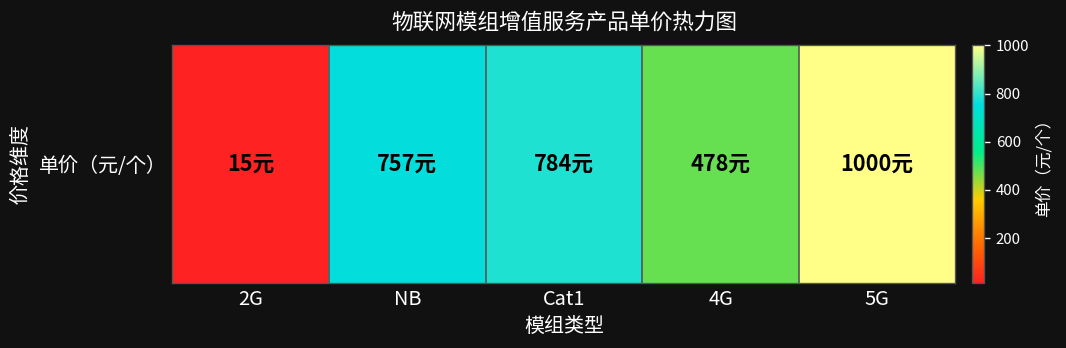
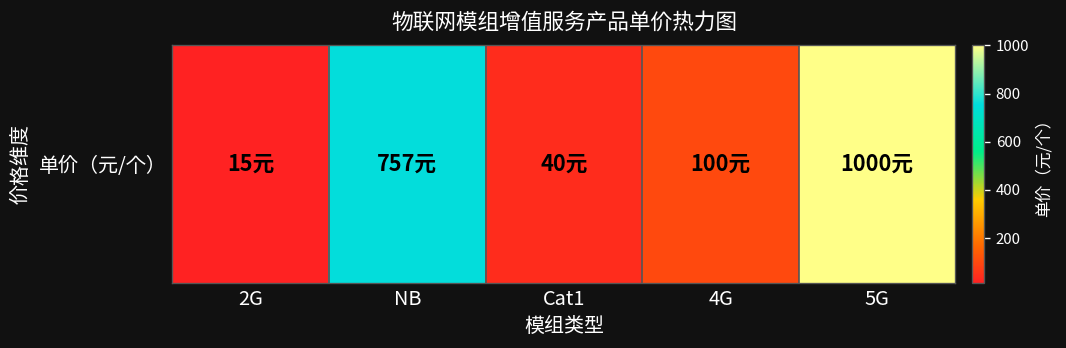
  {
    "单价（元/个）": {
      "2G": "15元",
      "NB": "757元",
-     "Cat1": "784元",
-     "4G": "478元",
+     "Cat1": "40元",
+     "4G": "100元",
      "5G": "1000元"
    }
  }
